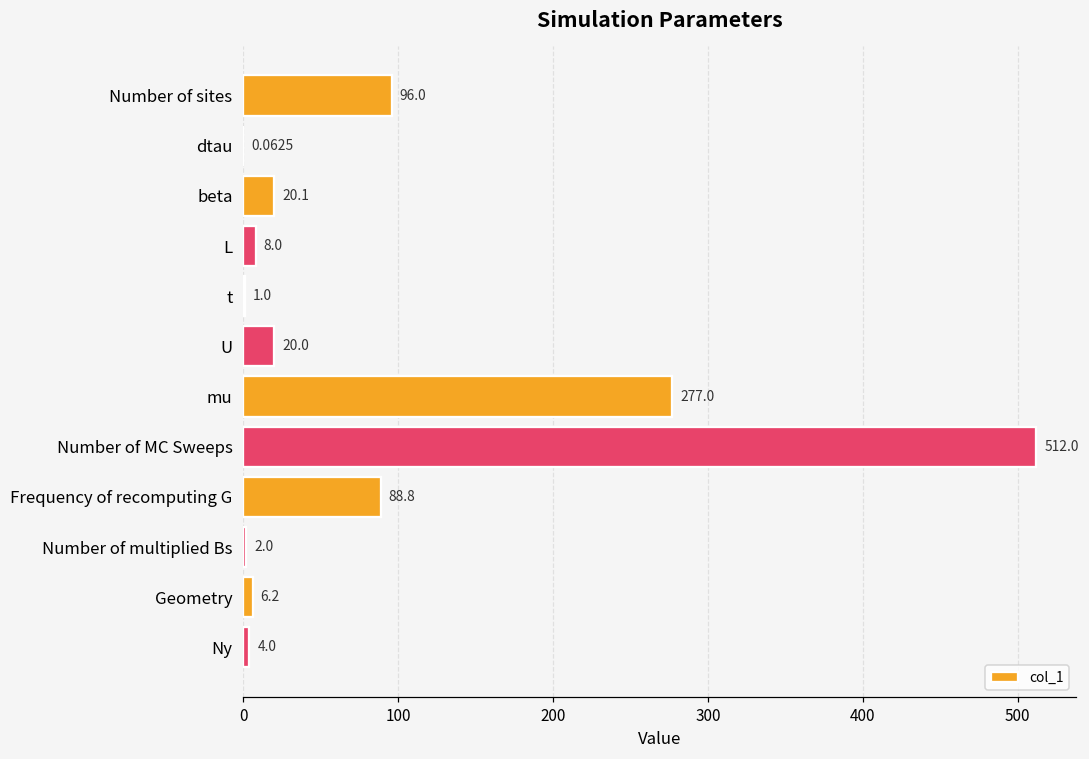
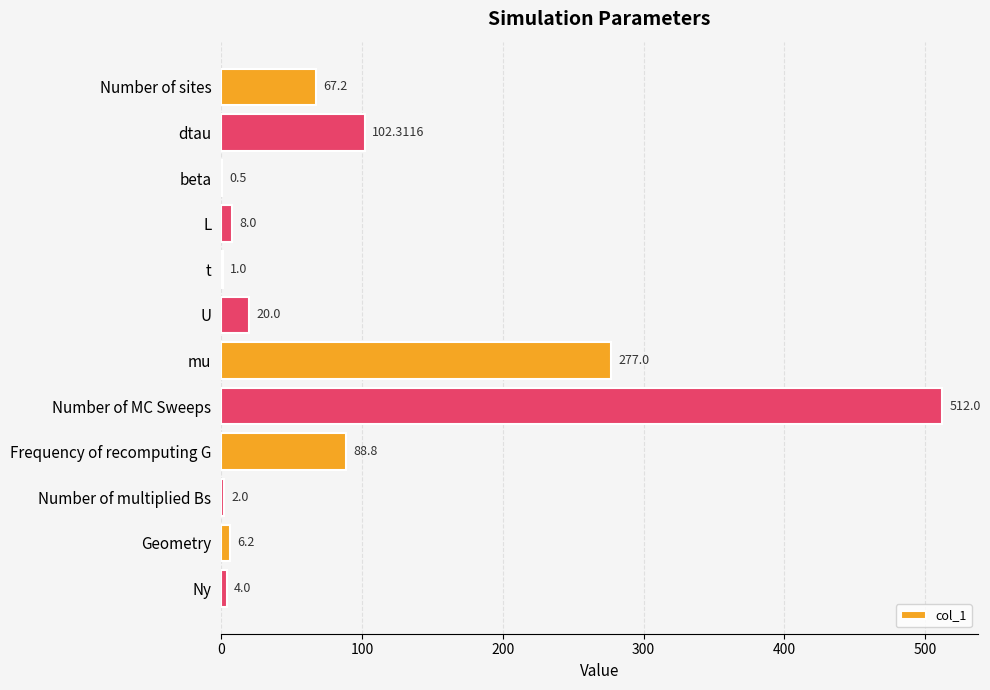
  {
-   "Number of sites": 96.0,
-   "dtau": 0.0625,
-   "beta": 20.1,
+   "Number of sites": 67.2,
+   "dtau": 102.3116,
+   "beta": 0.5,
    "L": 8.0,
    "t": 1.0,
    "U": 20.0,
    "mu": 277.0,
    "Number of MC Sweeps": 512.0,
    "Frequency of recomputing G": 88.8,
    "Number of multiplied Bs": 2.0,
    "Geometry": 6.2,
    "Ny": 4.0
  }
